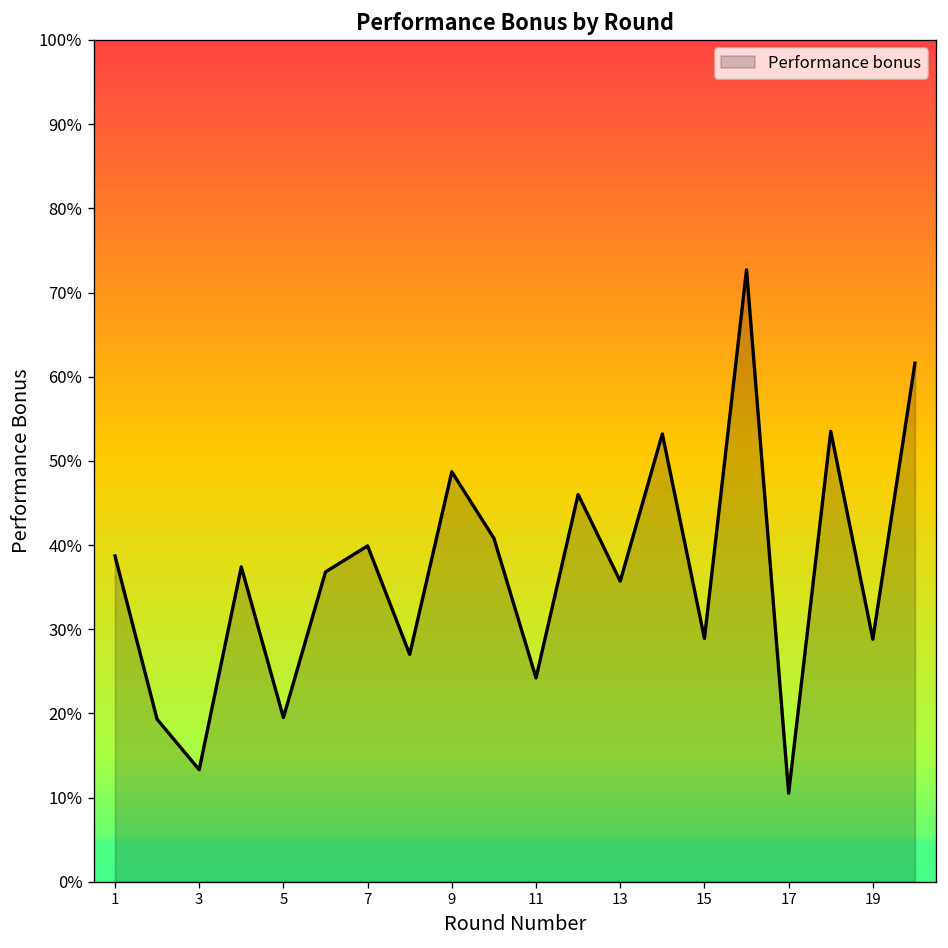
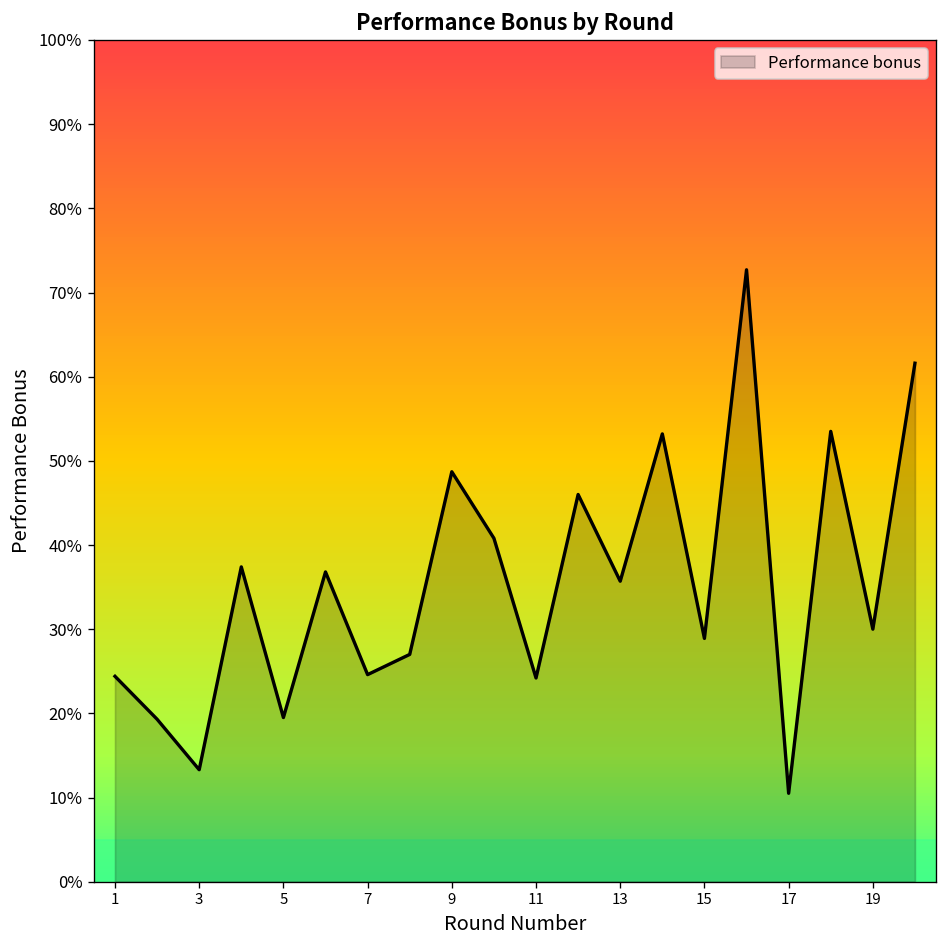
  {
-   "1": "39%",
+   "1": "24%",
    "3": "13%",
    "5": "20%",
-   "7": "40%",
+   "7": "25%",
    "9": "49%",
    "11": "24%",
    "13": "36%",
    "15": "29%",
    "17": "11%",
-   "19": "29%"
+   "19": "30%"
  }
